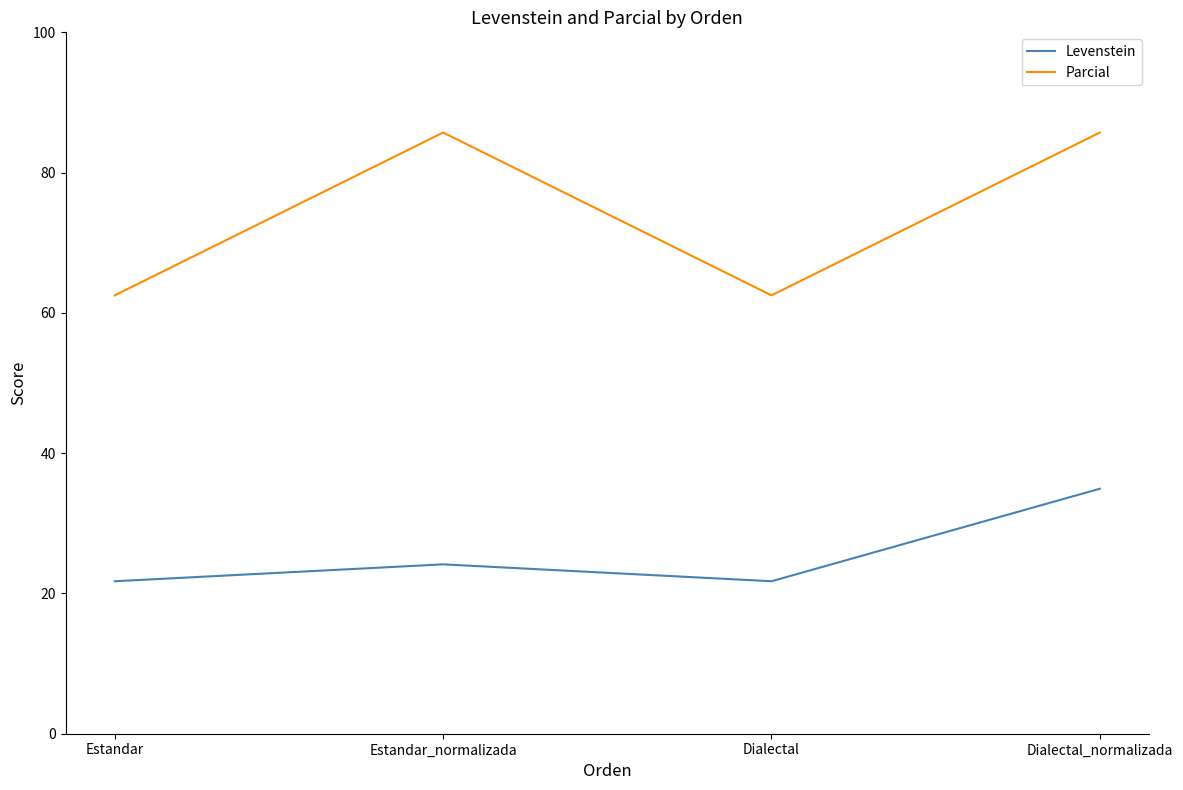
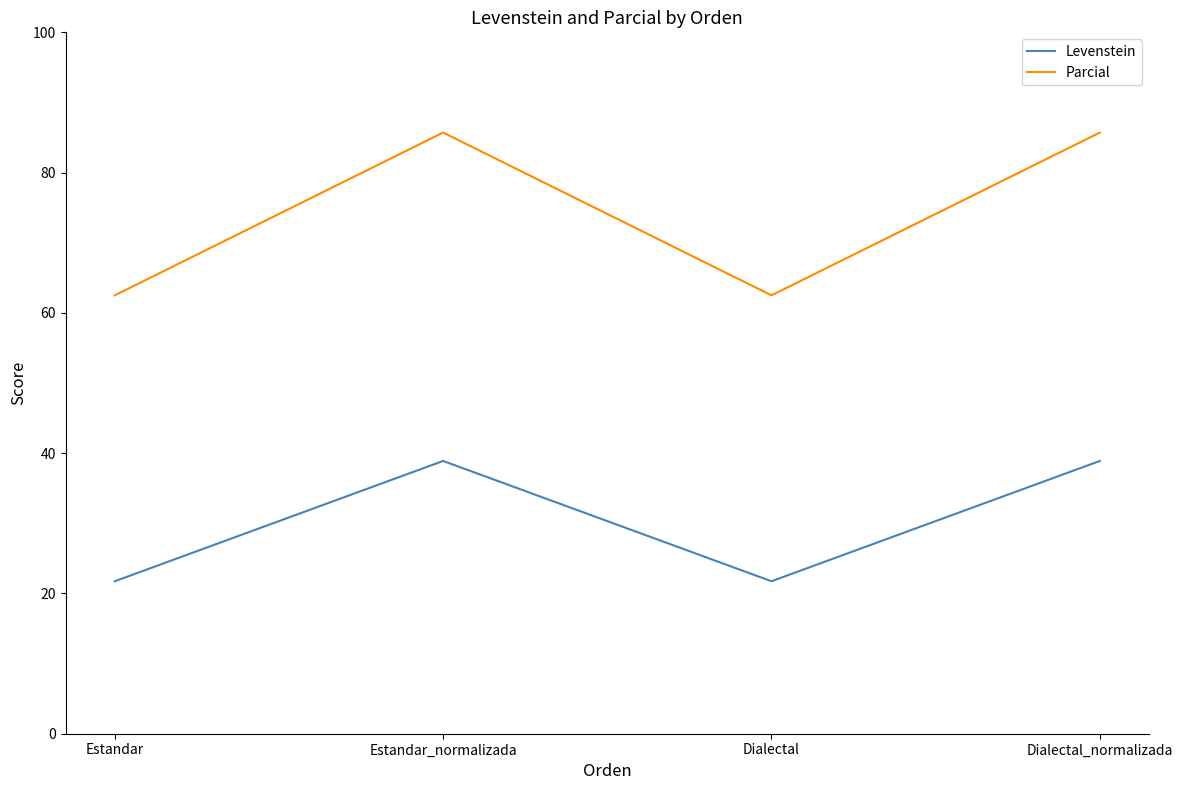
  {
    "Levenstein": {
      "Estandar": 22,
-     "Estandar_normalizada": 24,
+     "Estandar_normalizada": 39,
      "Dialectal": 22,
-     "Dialectal_normalizada": 35
+     "Dialectal_normalizada": 39
    },
    "Parcial": {
      "Estandar": 63,
      "Estandar_normalizada": 86,
      "Dialectal": 63,
      "Dialectal_normalizada": 86
    }
  }
